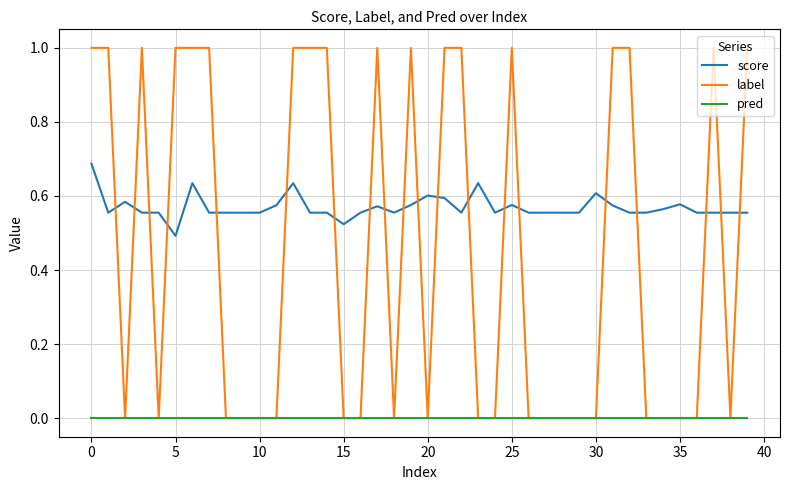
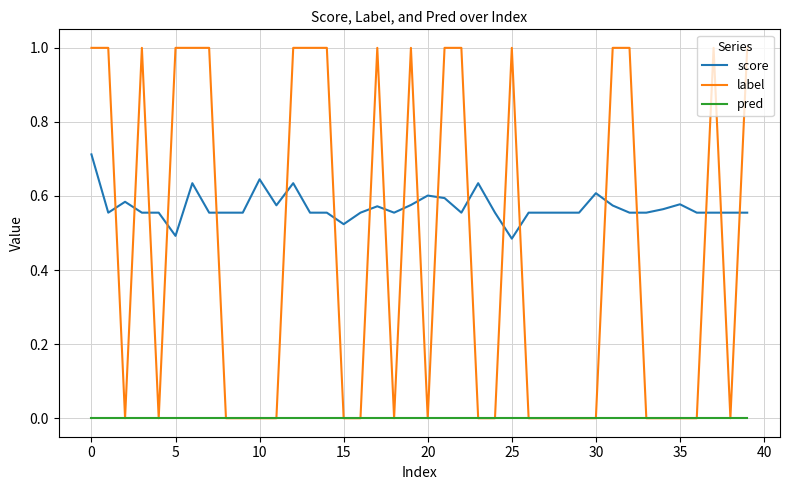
  {
    "score": {
-     "0": 0.69,
+     "0": 0.71,
      "5": 0.49,
-     "10": 0.55,
+     "10": 0.65,
      "15": 0.52,
      "20": 0.60,
-     "25": 0.58,
+     "25": 0.48,
      "30": 0.61,
      "35": 0.58
    },
    "label": {
      "0": 1.00,
      "5": 1.00,
      "25": 1.00
    },
    "pred": {
      "0": 0.00,
      "5": 0.00,
      "25": 0.00
    }
  }
